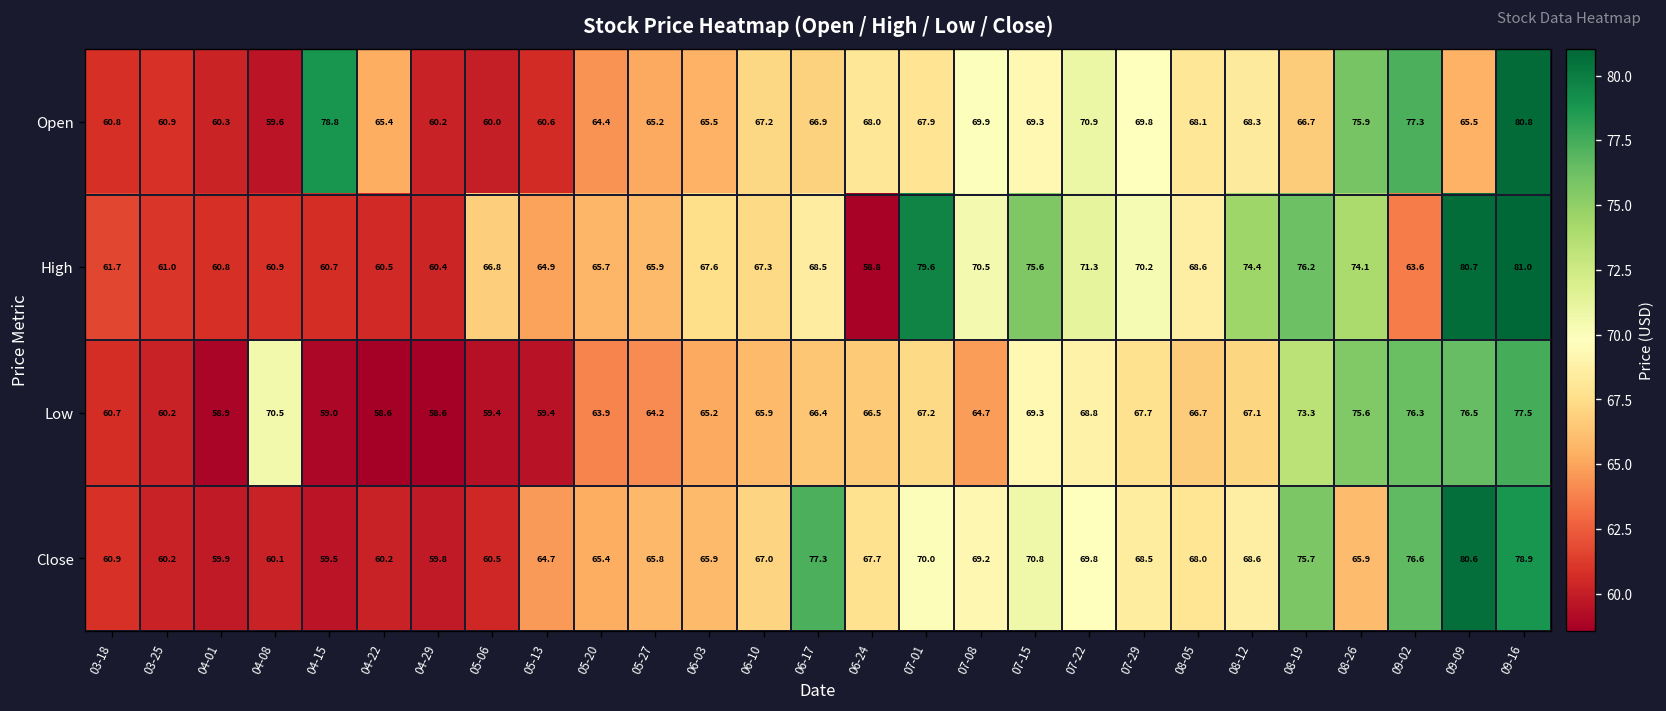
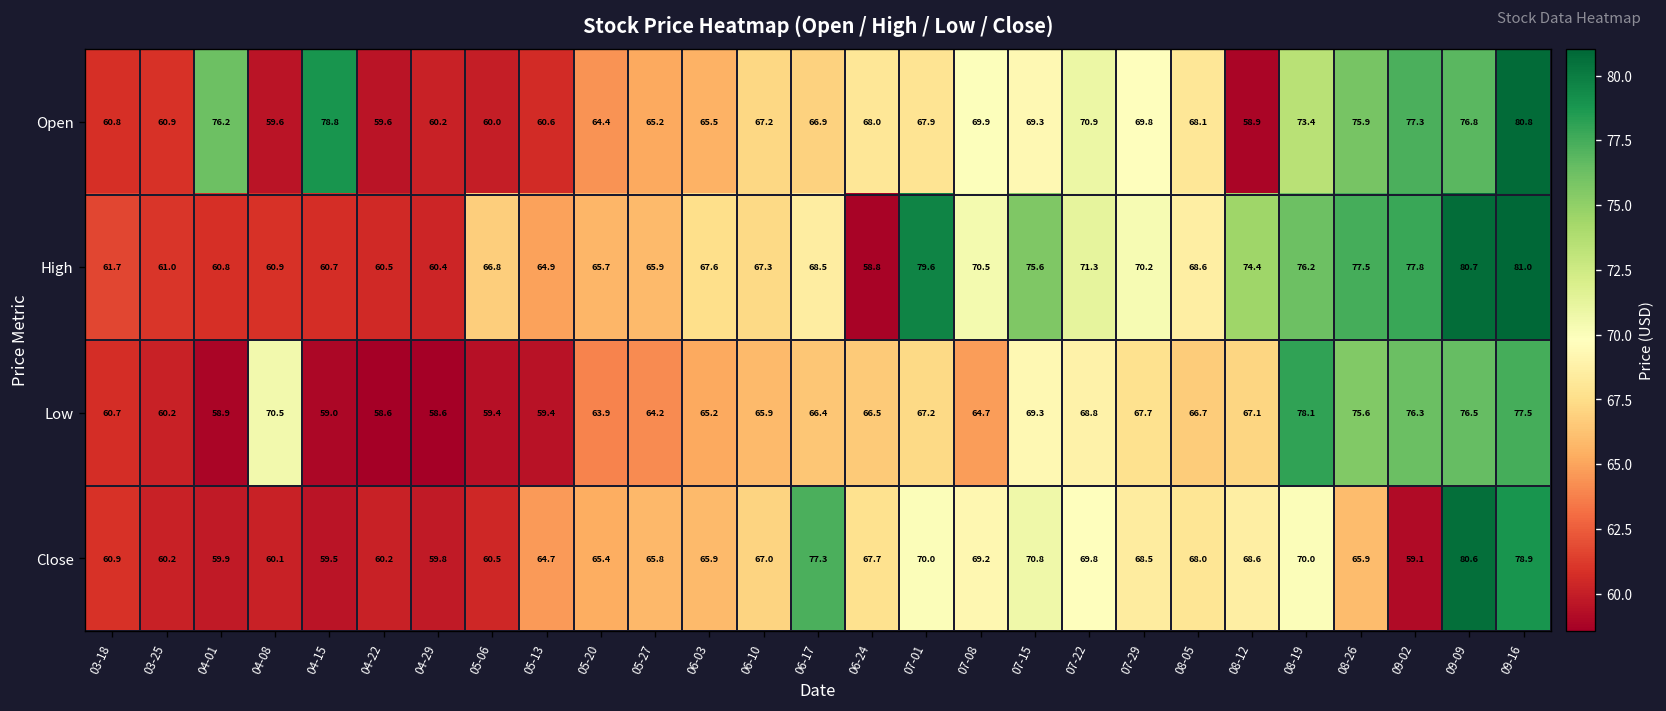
  {
    "Open": {
      "03-18": 60.8,
      "03-25": 60.9,
-     "04-01": 60.3,
+     "04-01": 76.2,
      "04-08": 59.6,
      "04-15": 78.8,
-     "04-22": 65.4,
+     "04-22": 59.6,
      "04-29": 60.2,
      "05-06": 60.0,
      "05-13": 60.6,
      "05-20": 64.4,
      "05-27": 65.2,
      "06-03": 65.5,
      "06-10": 67.2,
      "06-17": 66.9,
      "06-24": 68.0,
      "07-01": 67.9,
      "07-08": 69.9,
      "07-15": 69.3,
      "07-22": 70.9,
      "07-29": 69.8,
      "08-05": 68.1,
-     "08-12": 68.3,
-     "08-19": 66.7,
+     "08-12": 58.9,
+     "08-19": 73.4,
      "08-26": 75.9,
      "09-02": 77.3,
-     "09-09": 65.5,
+     "09-09": 76.8,
      "09-16": 80.8
    },
    "High": {
      "03-18": 61.7,
      "03-25": 61.0,
      "04-01": 60.8,
      "04-08": 60.9,
      "04-15": 60.7,
      "04-22": 60.5,
      "04-29": 60.4,
      "05-06": 66.8,
      "05-13": 64.9,
      "05-20": 65.7,
      "05-27": 65.9,
      "06-03": 67.6,
      "06-10": 67.3,
      "06-17": 68.5,
      "06-24": 58.8,
      "07-01": 79.6,
      "07-08": 70.5,
      "07-15": 75.6,
      "07-22": 71.3,
      "07-29": 70.2,
      "08-05": 68.6,
      "08-12": 74.4,
      "08-19": 76.2,
-     "08-26": 74.1,
-     "09-02": 63.6,
+     "08-26": 77.5,
+     "09-02": 77.8,
      "09-09": 80.7,
      "09-16": 81.0
    },
    "Low": {
      "03-18": 60.7,
      "03-25": 60.2,
      "04-01": 58.9,
      "04-08": 70.5,
      "04-15": 59.0,
      "04-22": 58.6,
      "04-29": 58.6,
      "05-06": 59.4,
      "05-13": 59.4,
      "05-20": 63.9,
      "05-27": 64.2,
      "06-03": 65.2,
      "06-10": 65.9,
      "06-17": 66.4,
      "06-24": 66.5,
      "07-01": 67.2,
      "07-08": 64.7,
      "07-15": 69.3,
      "07-22": 68.8,
      "07-29": 67.7,
      "08-05": 66.7,
      "08-12": 67.1,
-     "08-19": 73.3,
+     "08-19": 78.1,
      "08-26": 75.6,
      "09-02": 76.3,
      "09-09": 76.5,
      "09-16": 77.5
    },
    "Close": {
      "03-18": 60.9,
      "03-25": 60.2,
      "04-01": 59.9,
      "04-08": 60.1,
      "04-15": 59.5,
      "04-22": 60.2,
      "04-29": 59.8,
      "05-06": 60.5,
      "05-13": 64.7,
      "05-20": 65.4,
      "05-27": 65.8,
      "06-03": 65.9,
      "06-10": 67.0,
      "06-17": 77.3,
      "06-24": 67.7,
      "07-01": 70.0,
      "07-08": 69.2,
      "07-15": 70.8,
      "07-22": 69.8,
      "07-29": 68.5,
      "08-05": 68.0,
      "08-12": 68.6,
-     "08-19": 75.7,
+     "08-19": 70.0,
      "08-26": 65.9,
-     "09-02": 76.6,
+     "09-02": 59.1,
      "09-09": 80.6,
      "09-16": 78.9
    }
  }
